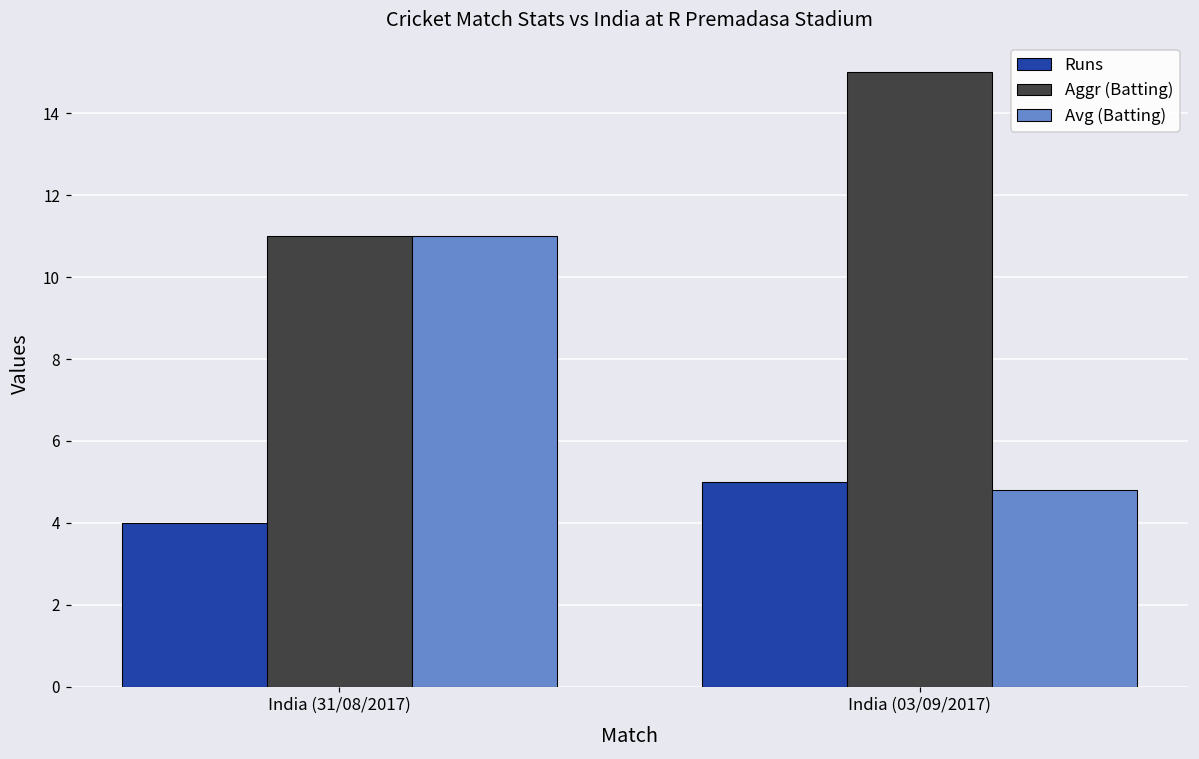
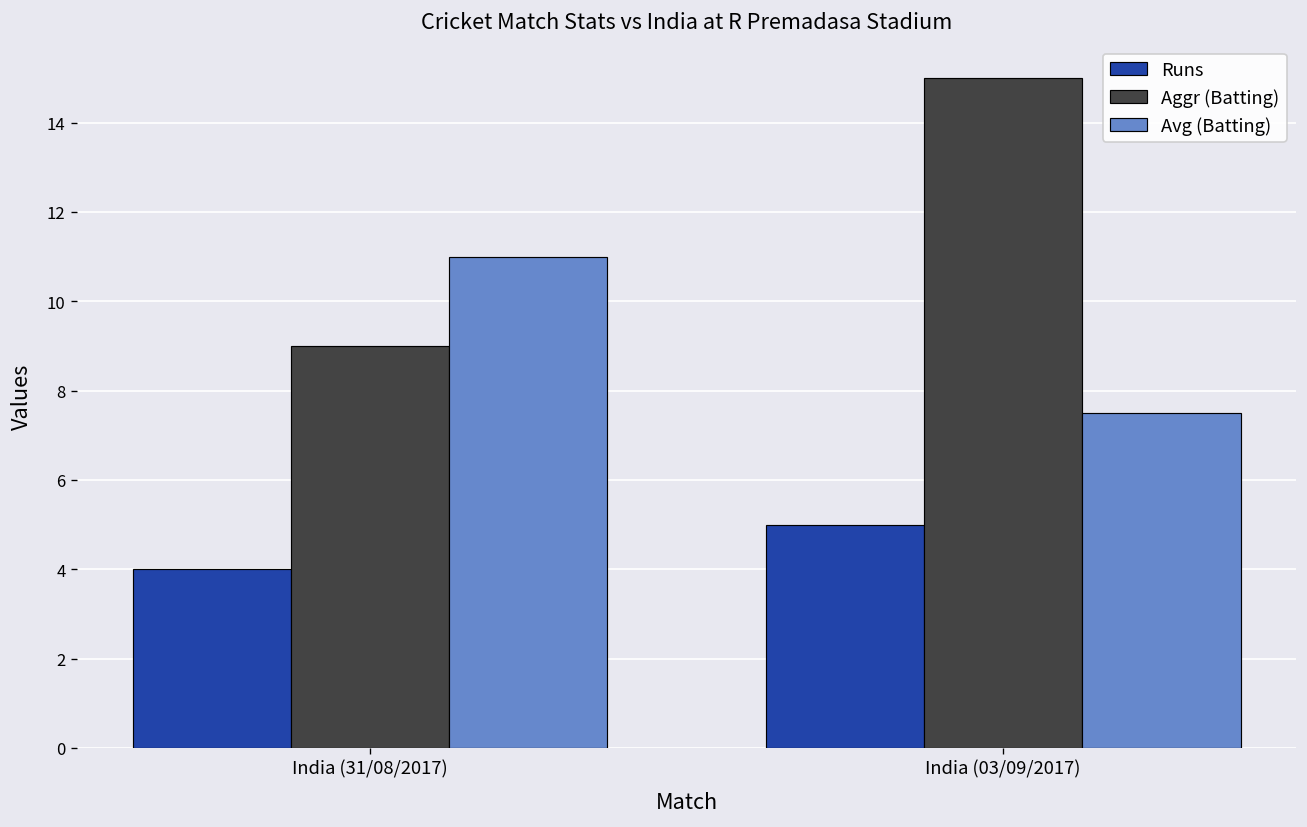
  {
    "Runs": {
      "India (31/08/2017)": 4.0,
      "India (03/09/2017)": 5.0
    },
    "Aggr (Batting)": {
-     "India (31/08/2017)": 11,
+     "India (31/08/2017)": 9,
      "India (03/09/2017)": 15
    },
    "Avg (Batting)": {
      "India (31/08/2017)": 11.0,
-     "India (03/09/2017)": 4.8
+     "India (03/09/2017)": 7.5
    }
  }
